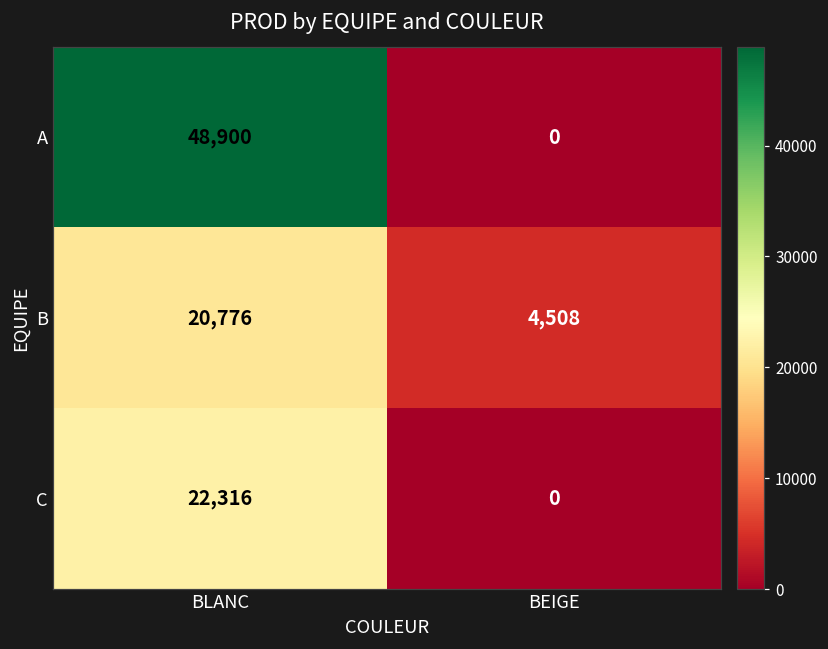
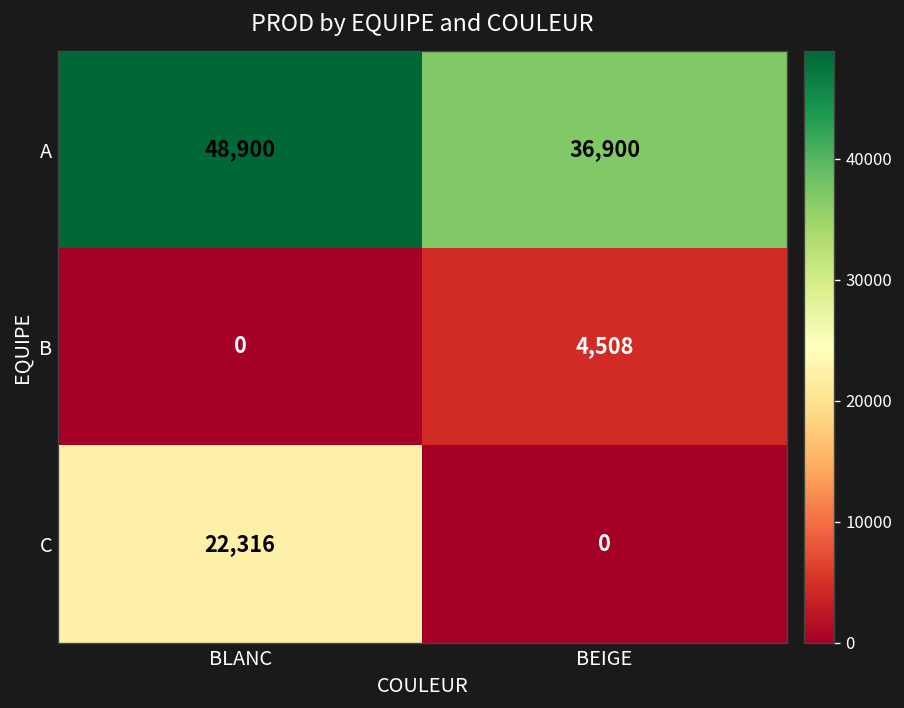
  {
    "A": {
      "BLANC": "48,900",
-     "BEIGE": "0"
+     "BEIGE": "36,900"
    },
    "B": {
-     "BLANC": "20,776",
+     "BLANC": "0",
      "BEIGE": "4,508"
    },
    "C": {
      "BLANC": "22,316",
      "BEIGE": "0"
    }
  }
